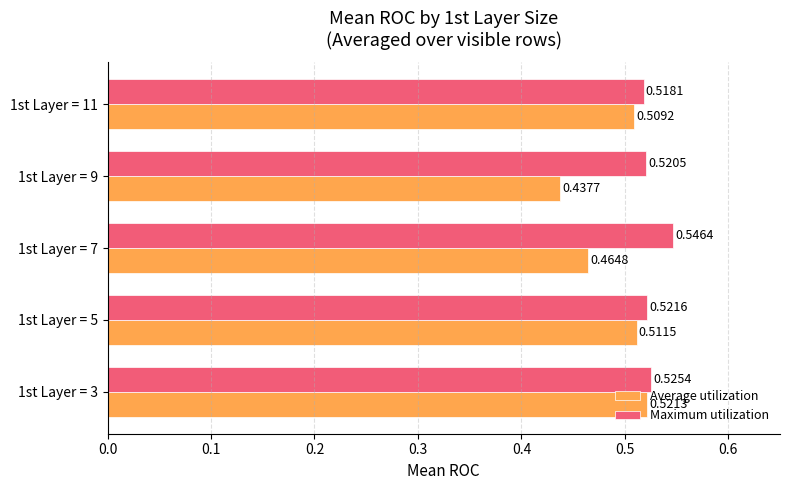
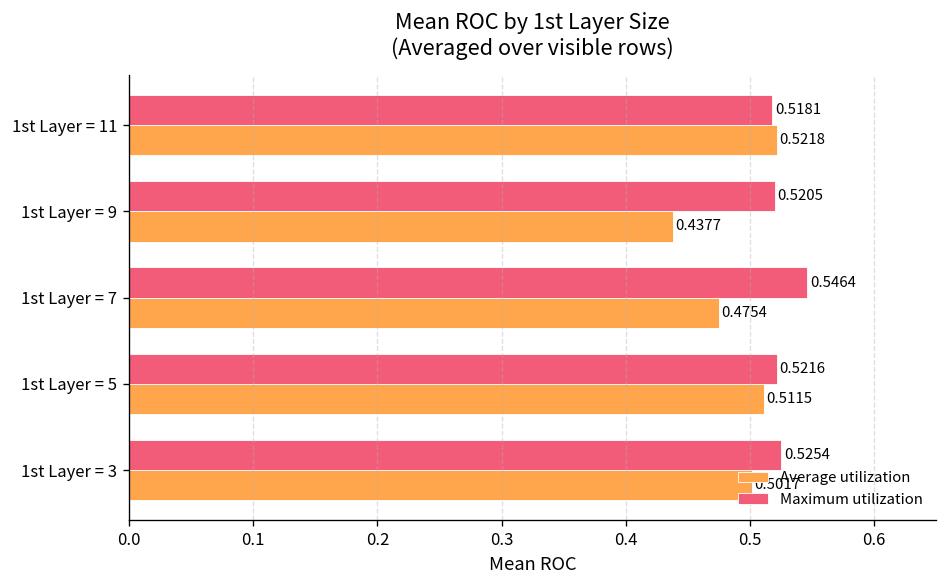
  {
    "Average utilization": {
-     "1st Layer = 11": 0.5092,
+     "1st Layer = 11": 0.5218,
      "1st Layer = 9": 0.4377,
-     "1st Layer = 7": 0.4648,
+     "1st Layer = 7": 0.4754,
      "1st Layer = 5": 0.5115,
-     "1st Layer = 3": 0.5213
+     "1st Layer = 3": 0.5017
    },
    "Maximum utilization": {
      "1st Layer = 11": 0.5181,
      "1st Layer = 9": 0.5205,
      "1st Layer = 7": 0.5464,
      "1st Layer = 5": 0.5216,
      "1st Layer = 3": 0.5254
    }
  }
